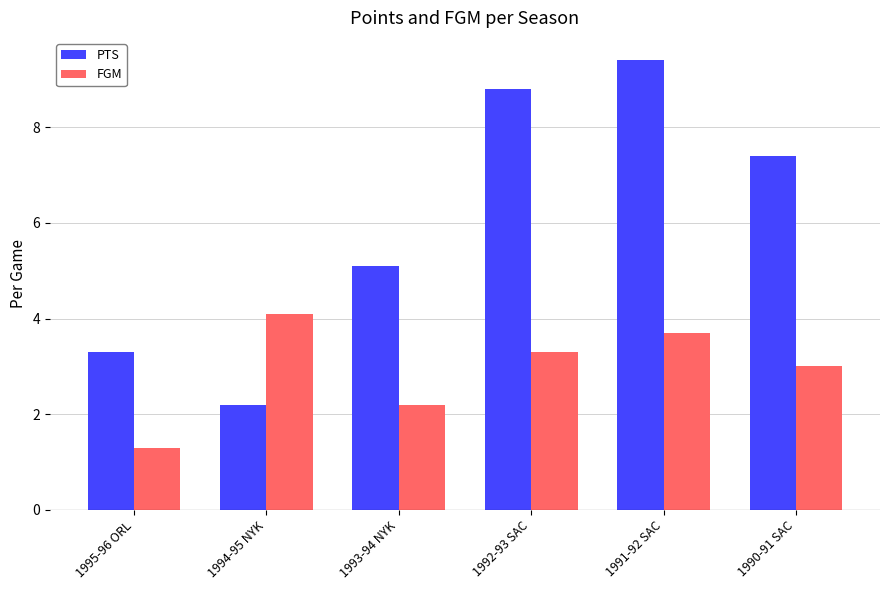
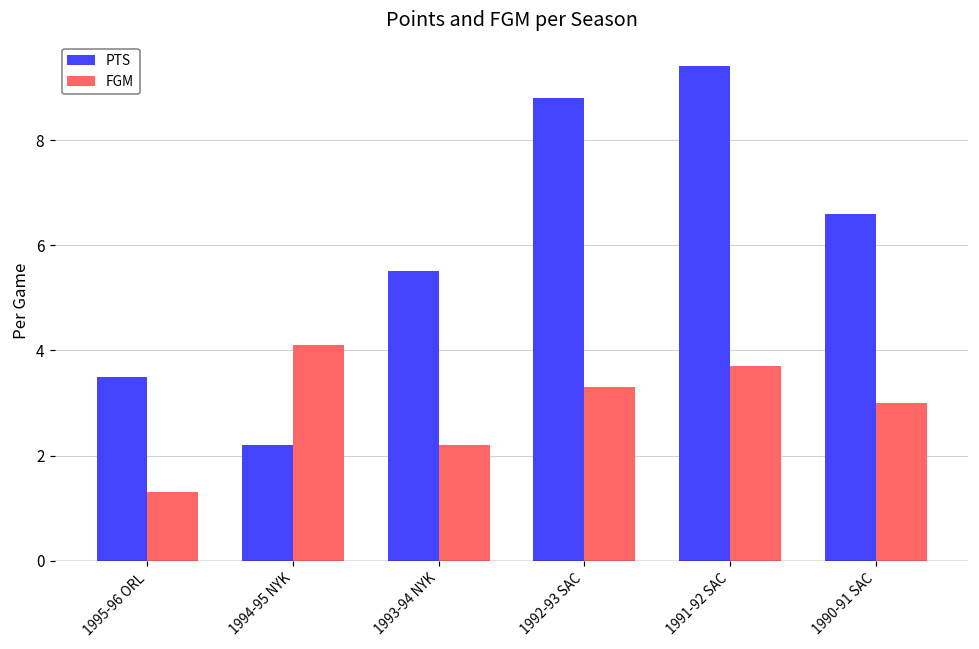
  {
    "PTS": {
-     "1995-96 ORL": 3.3,
+     "1995-96 ORL": 3.5,
      "1994-95 NYK": 2.2,
-     "1993-94 NYK": 5.1,
+     "1993-94 NYK": 5.5,
      "1992-93 SAC": 8.8,
      "1991-92 SAC": 9.4,
-     "1990-91 SAC": 7.4
+     "1990-91 SAC": 6.6
    },
    "FGM": {
      "1995-96 ORL": 1.3,
      "1994-95 NYK": 4.1,
      "1993-94 NYK": 2.2,
      "1992-93 SAC": 3.3,
      "1991-92 SAC": 3.7,
      "1990-91 SAC": 3.0
    }
  }
